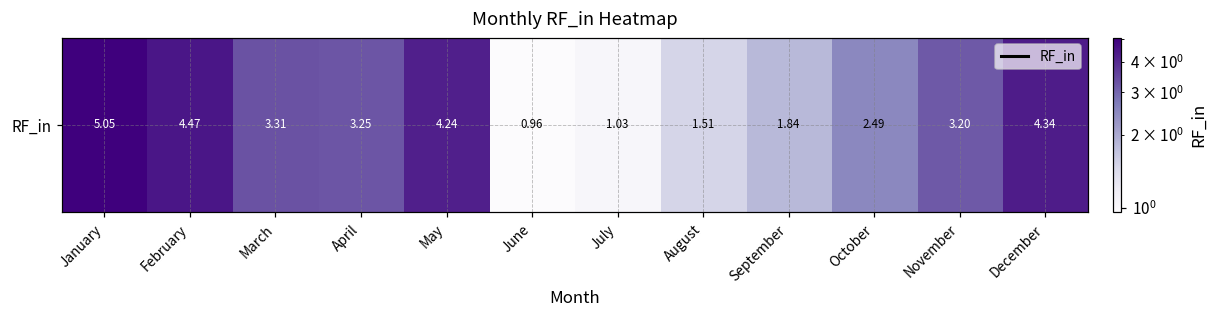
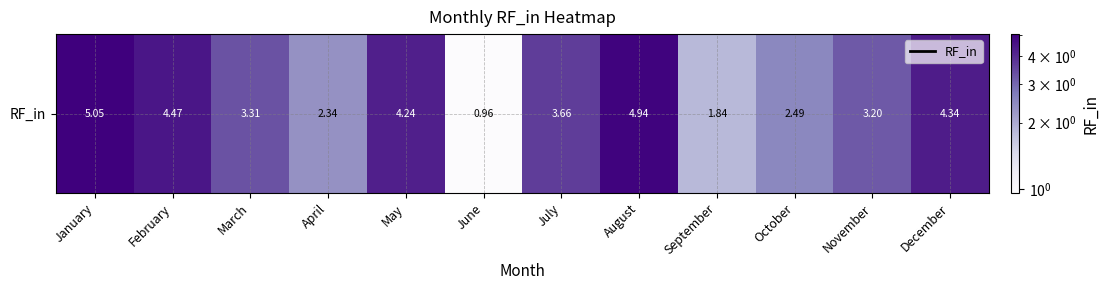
  {
    "RF_in": {
      "January": 5.05,
      "February": 4.47,
      "March": 3.31,
-     "April": 3.25,
+     "April": 2.34,
      "May": 4.24,
      "June": 0.96,
-     "July": 1.03,
-     "August": 1.51,
+     "July": 3.66,
+     "August": 4.94,
      "September": 1.84,
      "October": 2.49,
      "November": 3.20,
      "December": 4.34
    }
  }
